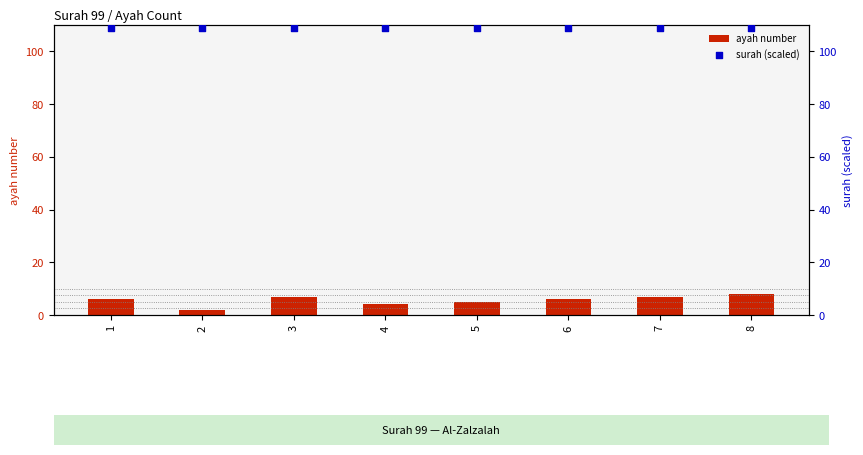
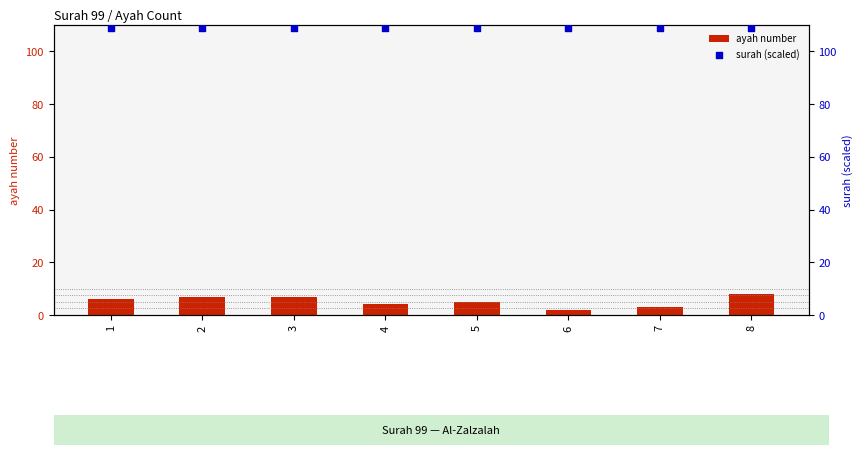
  {
    "ayah number": {
      "1": 6,
-     "2": 2,
+     "2": 7,
      "3": 7,
      "4": 4,
      "5": 5,
-     "6": 6,
-     "7": 7,
+     "6": 2,
+     "7": 3,
      "8": 8
    }
  }
